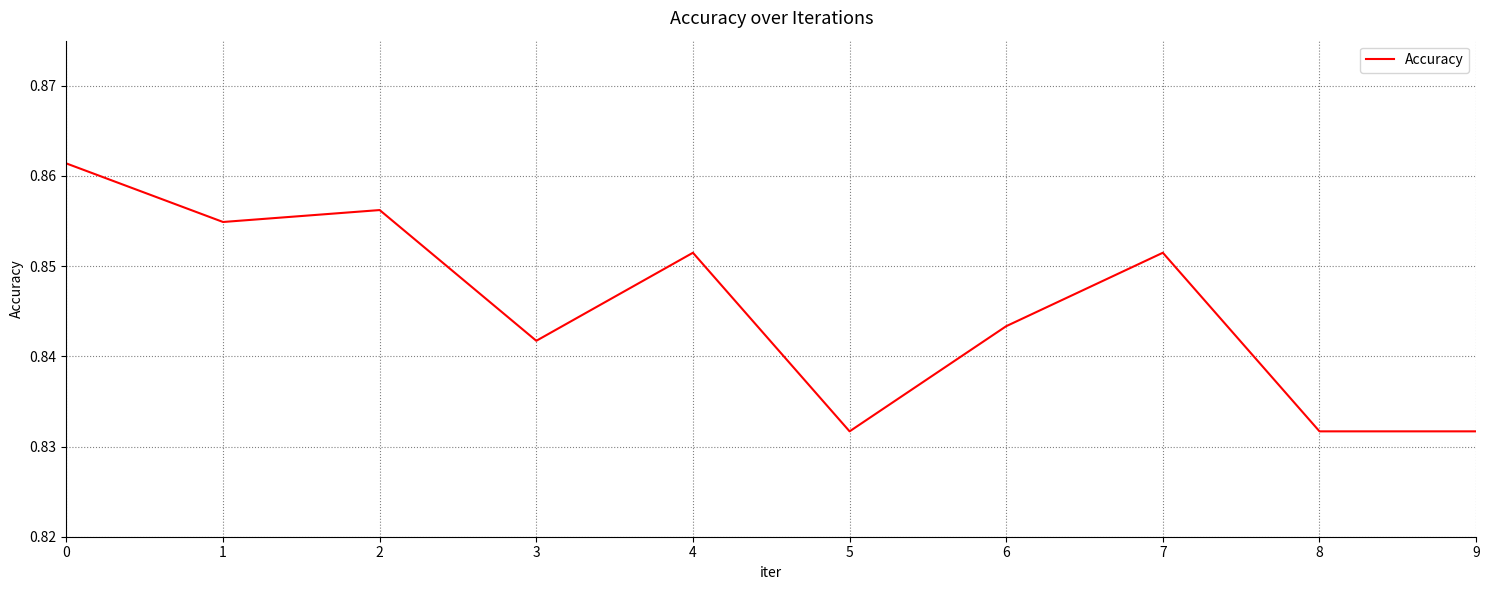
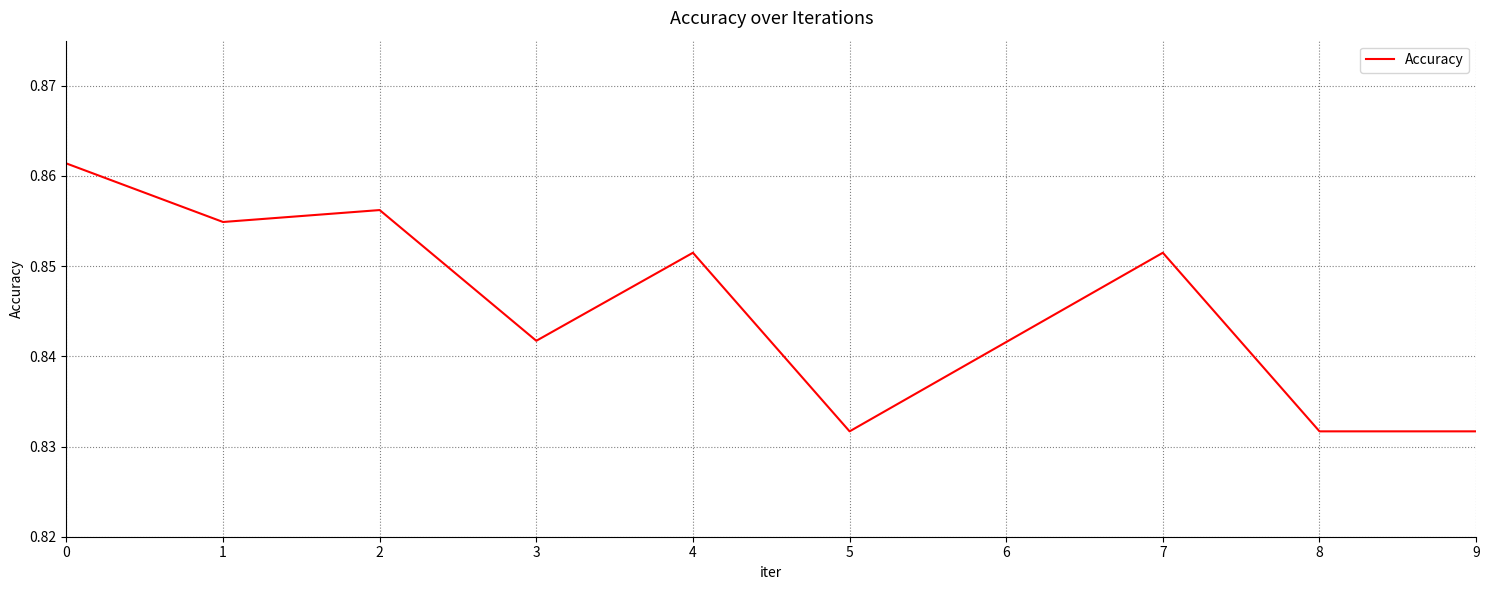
  {
    "0": 0.861,
    "1": 0.855,
    "2": 0.856,
    "3": 0.842,
    "4": 0.851,
    "5": 0.832,
-   "6": 0.843,
+   "6": 0.842,
    "7": 0.851,
    "8": 0.832,
    "9": 0.832
  }
